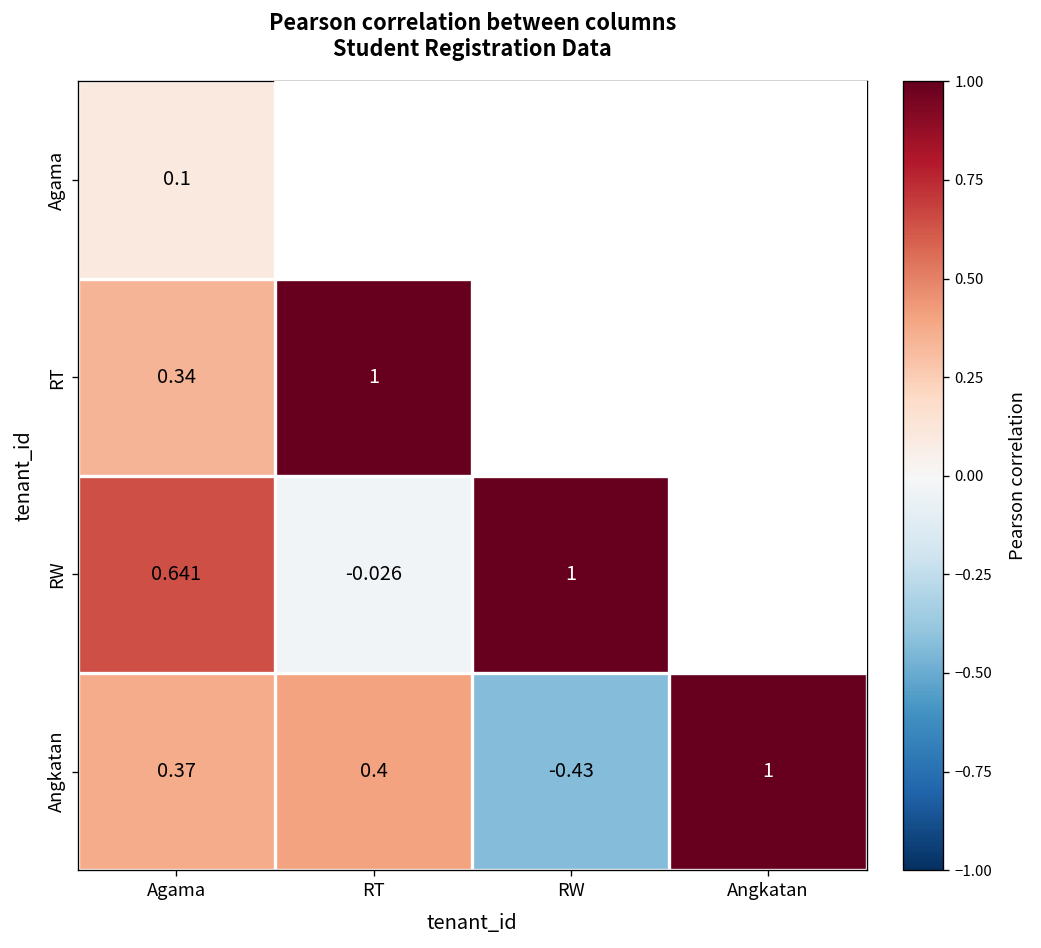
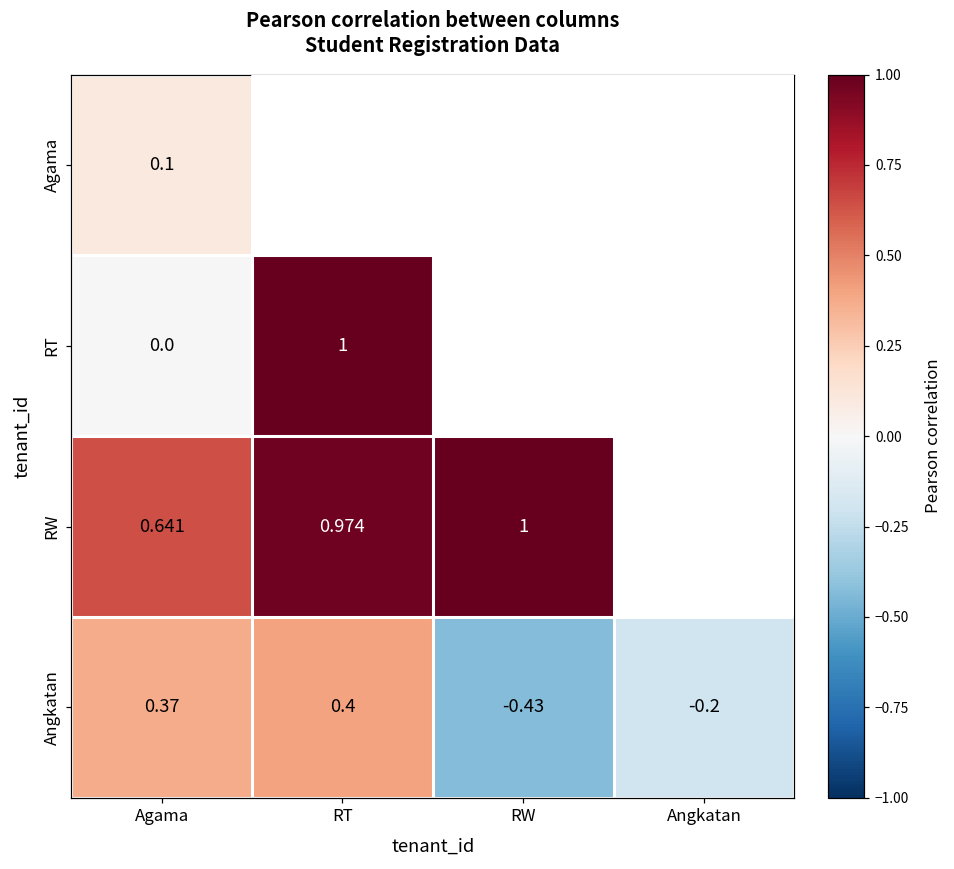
  {
    "Agama": {
      "Agama": 0.1
    },
    "RT": {
-     "Agama": 0.34,
+     "Agama": 0.0,
      "RT": 1
    },
    "RW": {
      "Agama": 0.641,
-     "RT": -0.026,
+     "RT": 0.974,
      "RW": 1
    },
    "Angkatan": {
      "Agama": 0.37,
      "RT": 0.4,
      "RW": -0.43,
-     "Angkatan": 1
+     "Angkatan": -0.2
    }
  }
